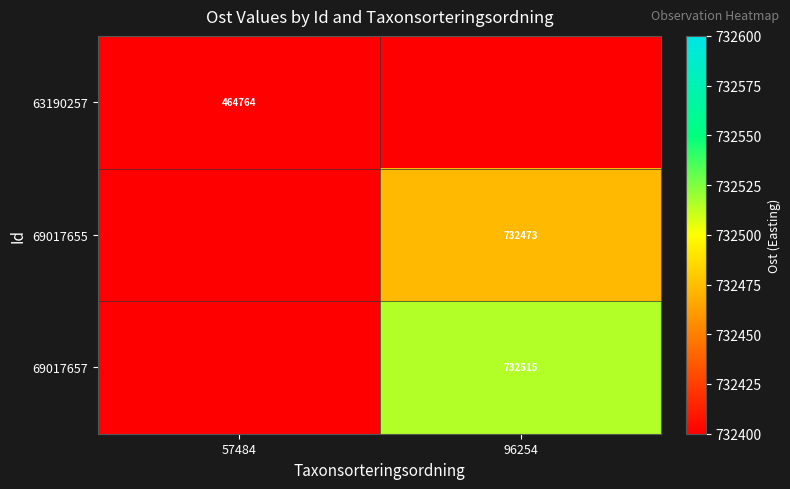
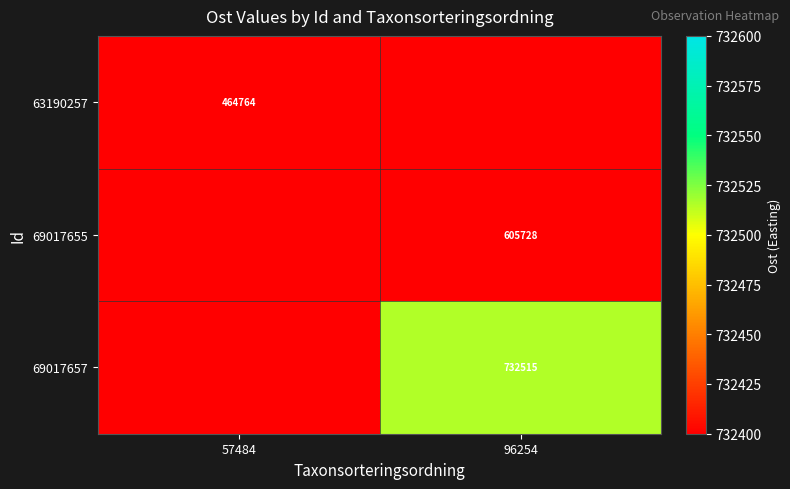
  {
    "63190257": {
      "57484": 464764
    },
    "69017655": {
-     "96254": 732473
+     "96254": 605728
    },
    "69017657": {
      "96254": 732515
    }
  }
